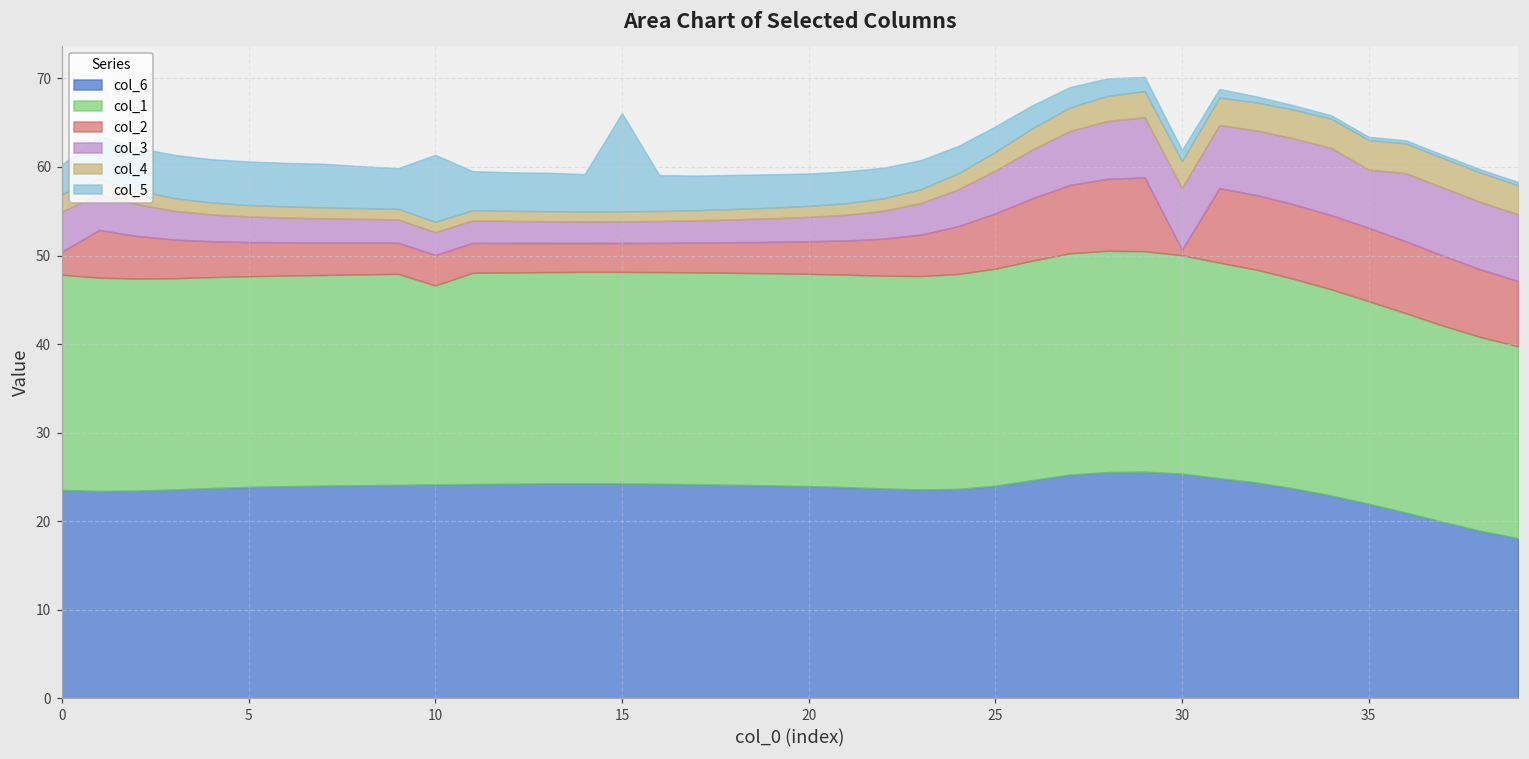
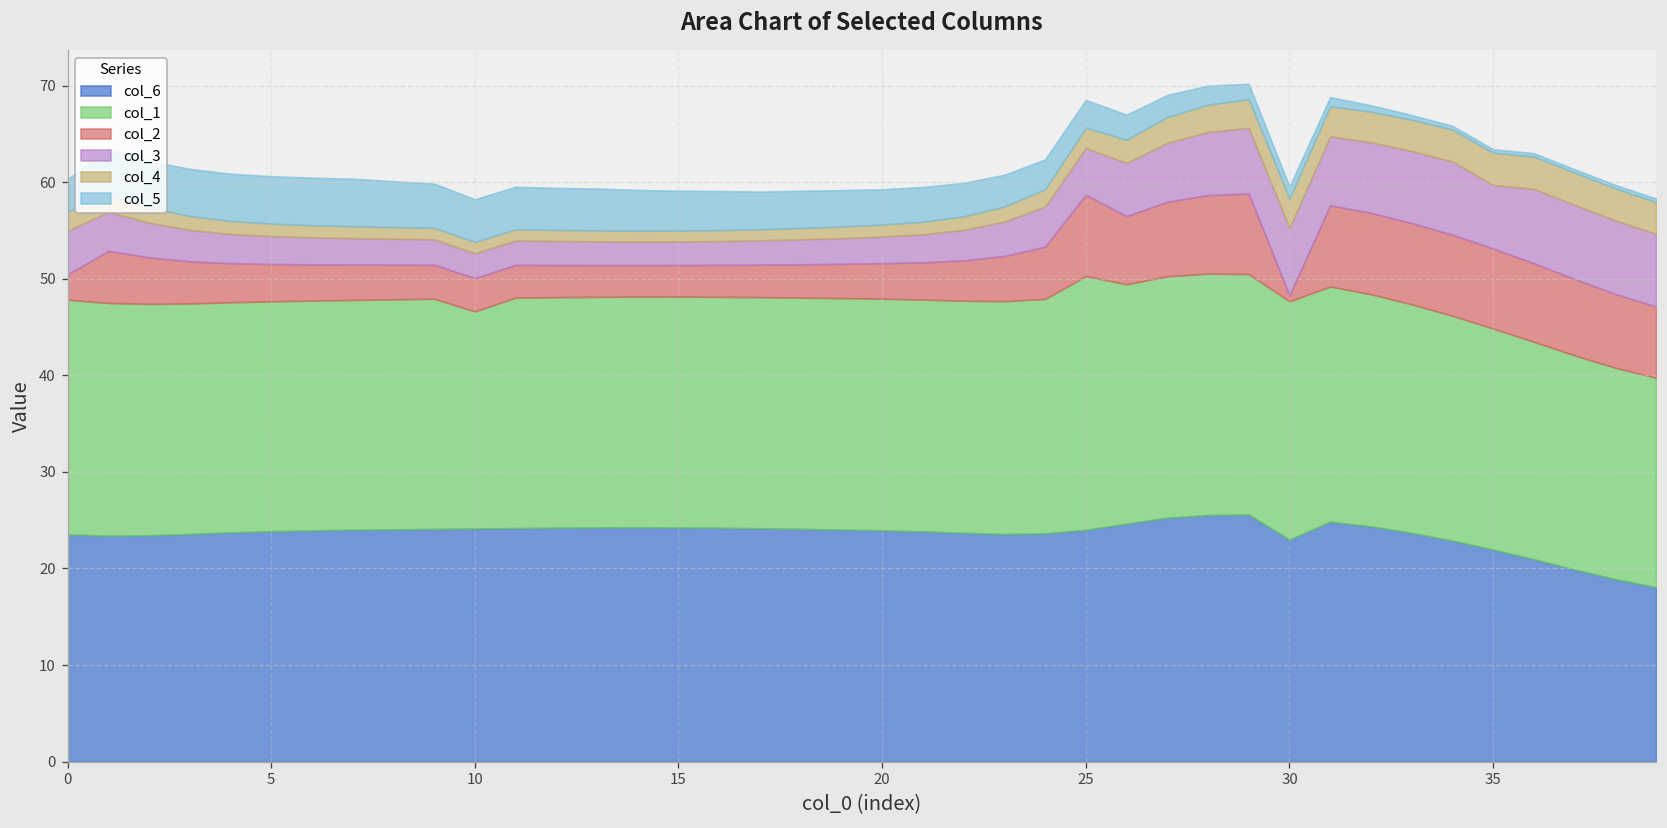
  {
    "col_6": {
      "0": 24,
      "5": 24,
      "10": 24,
      "15": 24,
      "20": 24,
      "25": 24,
-     "30": 25,
+     "30": 23,
      "35": 22
    },
    "col_1": {
      "0": 24,
      "5": 24,
      "10": 22,
      "15": 24,
      "20": 24,
-     "25": 25,
+     "25": 26,
      "30": 25,
      "35": 23
    },
    "col_2": {
      "0": 3,
      "5": 4,
      "10": 3,
      "15": 3,
      "20": 4,
-     "25": 6,
+     "25": 8,
      "30": 1,
      "35": 8
    },
    "col_3": {
      "0": 5,
      "5": 3,
      "10": 3,
      "15": 2,
      "20": 3,
      "25": 5,
      "30": 7,
      "35": 7
    },
    "col_4": {
      "0": 2,
      "5": 1,
      "10": 1,
      "15": 1,
      "20": 1,
      "25": 2,
      "30": 3,
      "35": 3
    },
    "col_5": {
      "0": 3,
      "5": 5,
-     "10": 8,
-     "15": 11,
+     "10": 4,
+     "15": 4,
      "20": 4,
      "25": 3,
      "30": 1,
      "35": 0
    }
  }
